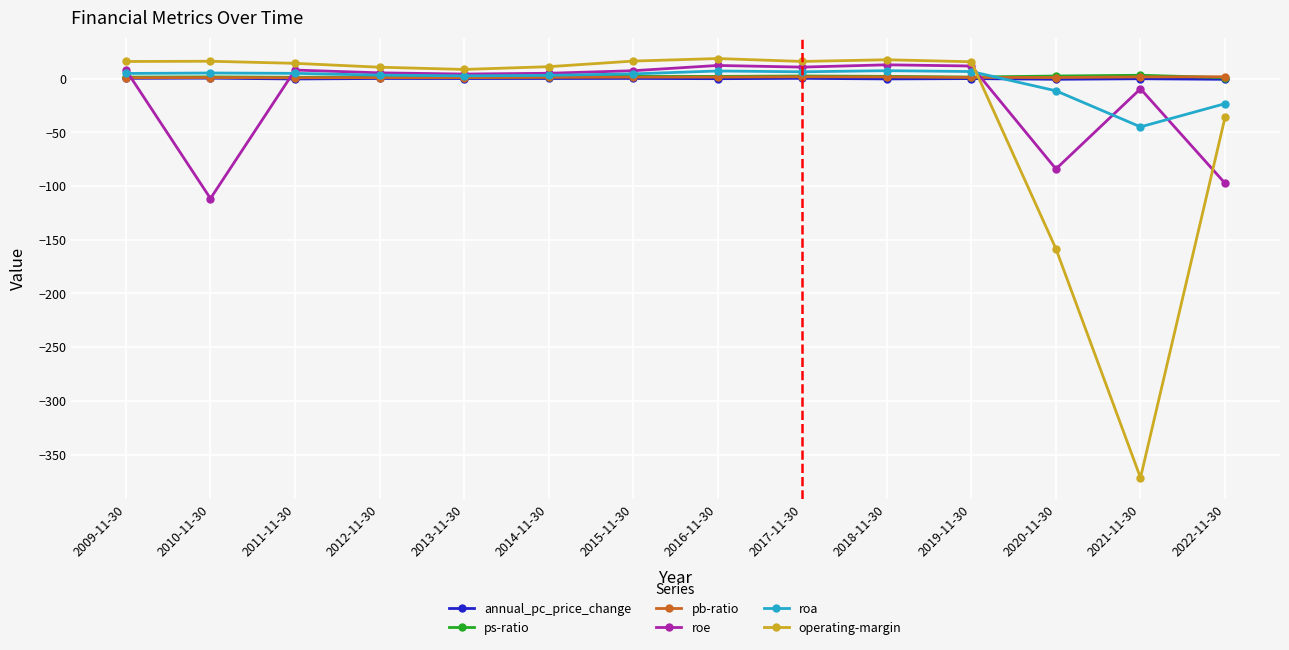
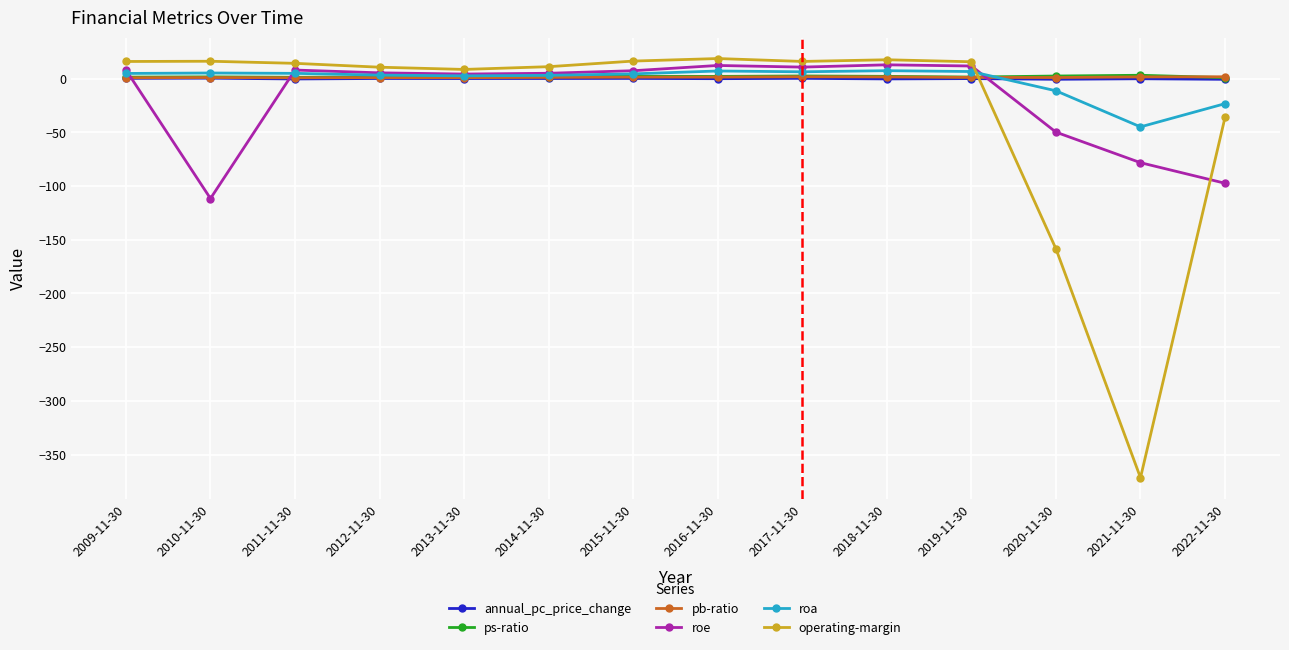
  {
    "roe": {
      "2009-11-30": 8,
      "2010-11-30": -112,
      "2011-11-30": 8,
      "2015-11-30": 7,
      "2016-11-30": 12,
      "2017-11-30": 11,
      "2018-11-30": 13,
      "2019-11-30": 12,
-     "2020-11-30": -84,
-     "2021-11-30": -9,
+     "2020-11-30": -50,
+     "2021-11-30": -78,
      "2022-11-30": -97
    },
    "roa": {
      "2009-11-30": 5,
      "2010-11-30": 5,
      "2011-11-30": 5,
      "2016-11-30": 7,
      "2017-11-30": 6,
      "2018-11-30": 7,
      "2019-11-30": 7,
      "2020-11-30": -11,
      "2021-11-30": -45,
      "2022-11-30": -23
    },
    "operating-margin": {
      "2009-11-30": 16,
      "2010-11-30": 16,
      "2011-11-30": 14,
      "2012-11-30": 11,
      "2013-11-30": 9,
      "2014-11-30": 11,
      "2015-11-30": 16,
      "2016-11-30": 19,
      "2017-11-30": 16,
      "2018-11-30": 18,
      "2019-11-30": 16,
      "2020-11-30": -158,
      "2021-11-30": -372,
      "2022-11-30": -36
    }
  }
